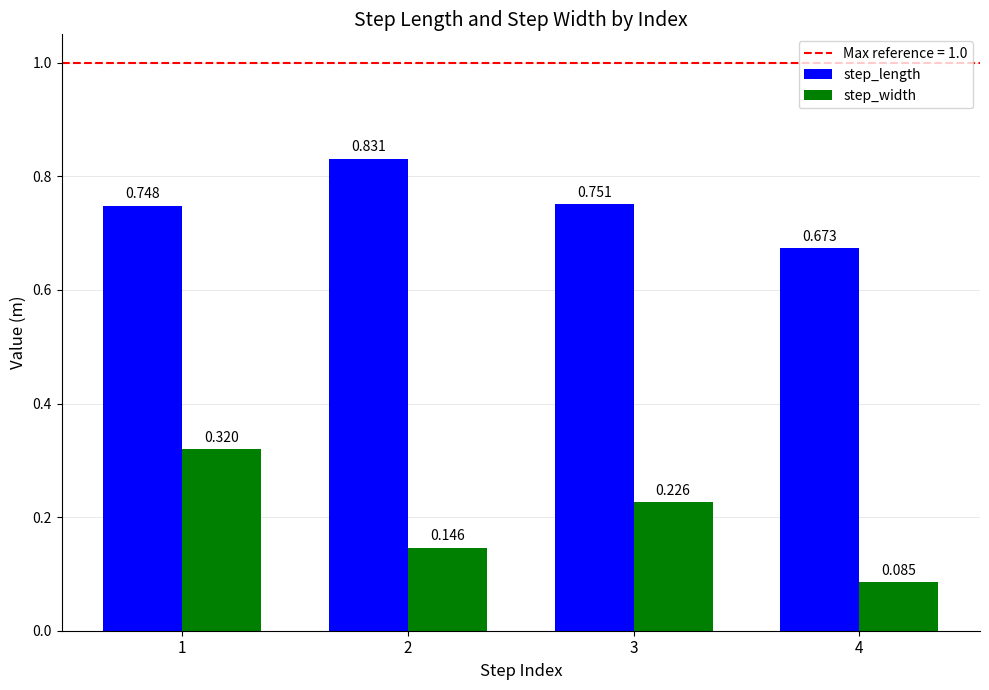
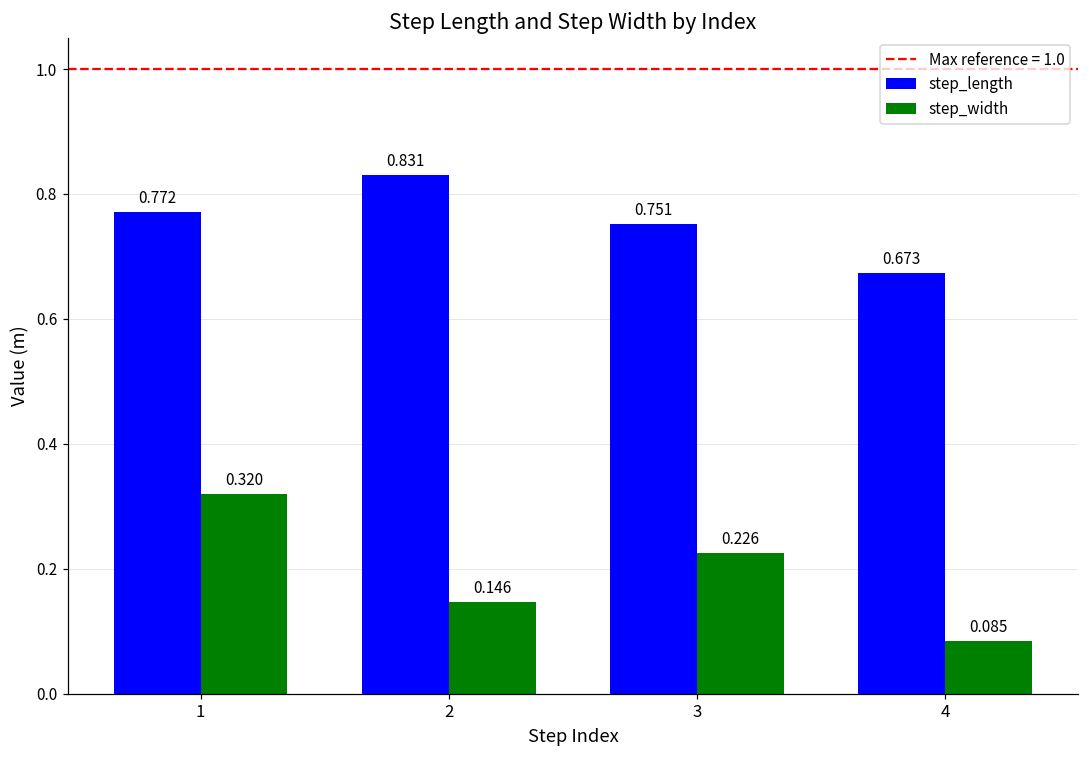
  {
    "step_length": {
-     "1": 0.748,
+     "1": 0.772,
      "2": 0.831,
      "3": 0.751,
      "4": 0.673
    },
    "step_width": {
      "1": 0.320,
      "2": 0.146,
      "3": 0.226,
      "4": 0.085
    }
  }
